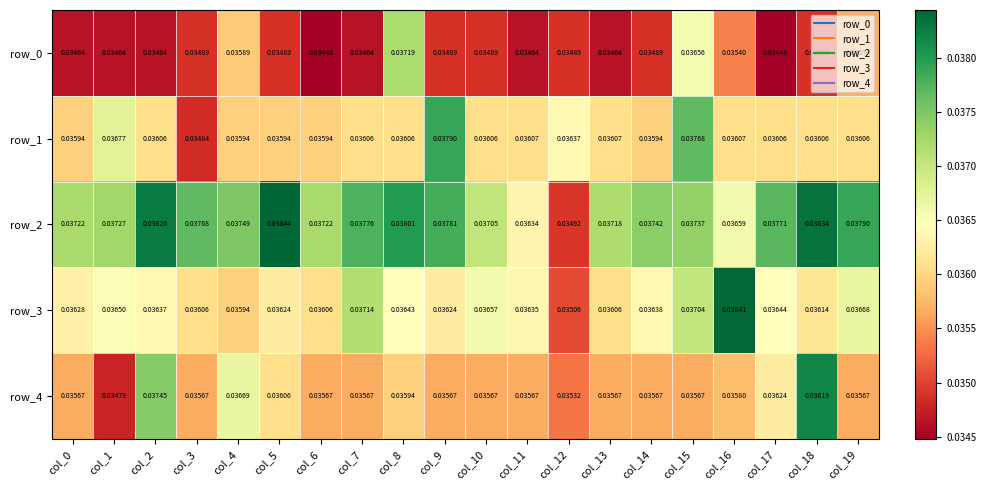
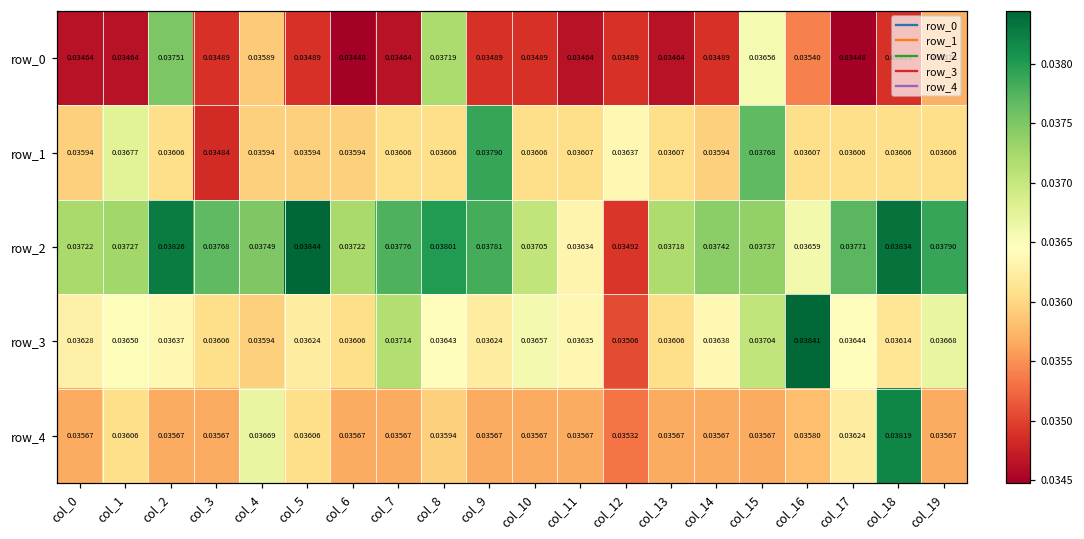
  {
    "row_0": {
      "col_0": 0.03464,
      "col_1": 0.03464,
-     "col_2": 0.03464,
+     "col_2": 0.03751,
      "col_3": 0.03489,
      "col_4": 0.03589,
      "col_5": 0.03489,
      "col_6": 0.03448,
      "col_7": 0.03464,
      "col_8": 0.03719,
      "col_9": 0.03489,
      "col_10": 0.03489,
      "col_11": 0.03464,
      "col_12": 0.03489,
      "col_13": 0.03464,
      "col_14": 0.03489,
      "col_15": 0.03656,
      "col_16": 0.03540,
      "col_17": 0.03448
    },
    "row_1": {
      "col_0": 0.03594,
      "col_1": 0.03677,
      "col_2": 0.03606,
      "col_3": 0.03484,
      "col_4": 0.03594,
      "col_5": 0.03594,
      "col_6": 0.03594,
      "col_7": 0.03606,
      "col_8": 0.03606,
      "col_9": 0.03790,
      "col_10": 0.03606,
      "col_11": 0.03607,
      "col_12": 0.03637,
      "col_13": 0.03607,
      "col_14": 0.03594,
      "col_15": 0.03768,
      "col_16": 0.03607,
      "col_17": 0.03606,
      "col_18": 0.03606,
      "col_19": 0.03606
    },
    "row_2": {
      "col_0": 0.03722,
      "col_1": 0.03727,
      "col_2": 0.03826,
      "col_3": 0.03768,
      "col_4": 0.03749,
      "col_5": 0.03844,
      "col_6": 0.03722,
      "col_7": 0.03776,
      "col_8": 0.03801,
      "col_9": 0.03781,
      "col_10": 0.03705,
      "col_11": 0.03634,
      "col_12": 0.03492,
      "col_13": 0.03718,
      "col_14": 0.03742,
      "col_15": 0.03737,
      "col_16": 0.03659,
      "col_17": 0.03771,
      "col_18": 0.03834,
      "col_19": 0.03790
    },
    "row_3": {
      "col_0": 0.03628,
      "col_1": 0.03650,
      "col_2": 0.03637,
      "col_3": 0.03606,
      "col_4": 0.03594,
      "col_5": 0.03624,
      "col_6": 0.03606,
      "col_7": 0.03714,
      "col_8": 0.03643,
      "col_9": 0.03624,
      "col_10": 0.03657,
      "col_11": 0.03635,
      "col_12": 0.03506,
      "col_13": 0.03606,
      "col_14": 0.03638,
      "col_15": 0.03704,
      "col_16": 0.03841,
      "col_17": 0.03644,
      "col_18": 0.03614,
      "col_19": 0.03668
    },
    "row_4": {
      "col_0": 0.03567,
-     "col_1": 0.03479,
-     "col_2": 0.03745,
+     "col_1": 0.03606,
+     "col_2": 0.03567,
      "col_3": 0.03567,
      "col_4": 0.03669,
      "col_5": 0.03606,
      "col_6": 0.03567,
      "col_7": 0.03567,
      "col_8": 0.03594,
      "col_9": 0.03567,
      "col_10": 0.03567,
      "col_11": 0.03567,
      "col_12": 0.03532,
      "col_13": 0.03567,
      "col_14": 0.03567,
      "col_15": 0.03567,
      "col_16": 0.03580,
      "col_17": 0.03624,
      "col_18": 0.03819,
      "col_19": 0.03567
    }
  }
